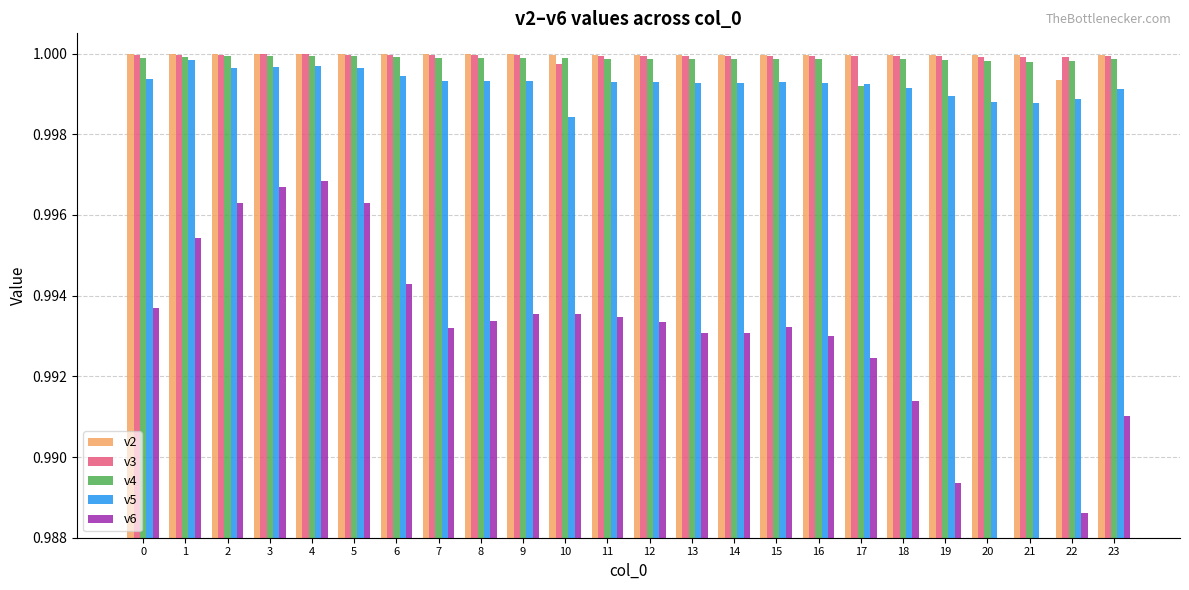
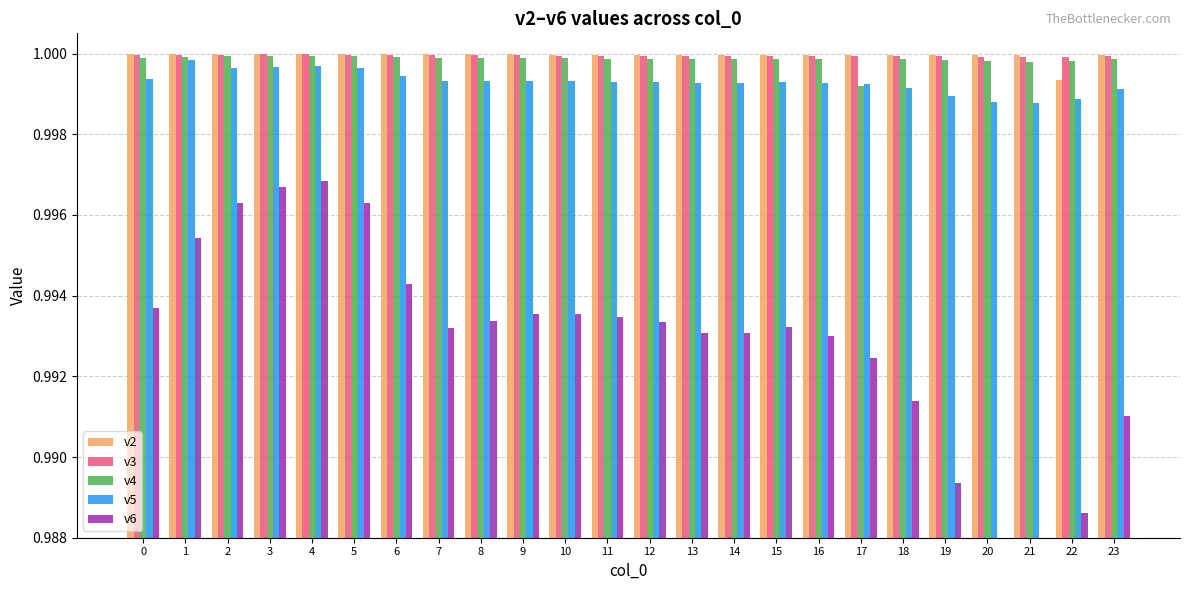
  {
    "v2": {
      "0": 1.0000,
      "1": 1.0000,
      "2": 1.0000,
      "3": 1.0000,
      "4": 1.0000,
      "5": 1.0000,
      "6": 1.0000,
      "7": 1.0000,
      "8": 1.0000,
      "9": 1.0000,
      "10": 1.0000,
      "11": 1.0000,
      "12": 1.0000,
      "13": 1.0000,
      "14": 1.0000,
      "15": 1.0000,
      "16": 1.0000,
      "17": 1.0000,
      "18": 1.0000,
      "19": 1.0000,
      "20": 1.0000,
      "21": 1.0000,
      "22": 0.9994,
      "23": 1.0000
    },
    "v3": {
      "0": 1.0000,
      "1": 1.0000,
      "2": 1.0000,
      "3": 1.0000,
      "4": 1.0000,
      "5": 1.0000,
      "6": 1.0000,
      "7": 1.0000,
      "8": 1.0000,
      "9": 1.0000,
-     "10": 0.9997,
+     "10": 0.9999,
      "11": 0.9999,
      "12": 0.9999,
      "13": 0.9999,
      "14": 0.9999,
      "15": 0.9999,
      "16": 0.9999,
      "17": 0.9999,
      "18": 0.9999,
      "19": 0.9999,
      "20": 0.9999,
      "21": 0.9999,
      "22": 0.9999,
      "23": 0.9999
    },
    "v4": {
      "0": 0.9999,
      "1": 0.9999,
      "2": 0.9999,
      "3": 0.9999,
      "4": 0.9999,
      "5": 0.9999,
      "6": 0.9999,
      "7": 0.9999,
      "8": 0.9999,
      "9": 0.9999,
      "10": 0.9999,
      "11": 0.9999,
      "12": 0.9999,
      "13": 0.9999,
      "14": 0.9999,
      "15": 0.9999,
      "16": 0.9999,
      "17": 0.9992,
      "18": 0.9999,
      "19": 0.9998,
      "20": 0.9998,
      "21": 0.9998,
      "22": 0.9998,
      "23": 0.9999
    },
    "v5": {
      "0": 0.9994,
      "1": 0.9999,
      "2": 0.9996,
      "3": 0.9997,
      "4": 0.9997,
      "5": 0.9996,
      "6": 0.9994,
      "7": 0.9993,
      "8": 0.9993,
      "9": 0.9993,
-     "10": 0.9984,
+     "10": 0.9993,
      "11": 0.9993,
      "12": 0.9993,
      "13": 0.9993,
      "14": 0.9993,
      "15": 0.9993,
      "16": 0.9993,
      "17": 0.9992,
      "18": 0.9991,
      "19": 0.9989,
      "20": 0.9988,
      "21": 0.9988,
      "22": 0.9989,
      "23": 0.9991
    },
    "v6": {
      "0": 0.9937,
      "1": 0.9954,
      "2": 0.9963,
      "3": 0.9967,
      "4": 0.9968,
      "5": 0.9963,
      "6": 0.9943,
      "7": 0.9932,
      "8": 0.9934,
      "9": 0.9935,
      "10": 0.9936,
      "11": 0.9935,
      "12": 0.9933,
      "13": 0.9931,
      "14": 0.9931,
      "15": 0.9932,
      "16": 0.9930,
      "17": 0.9925,
      "18": 0.9914,
      "19": 0.9894,
      "22": 0.9886,
      "23": 0.9910
    }
  }
